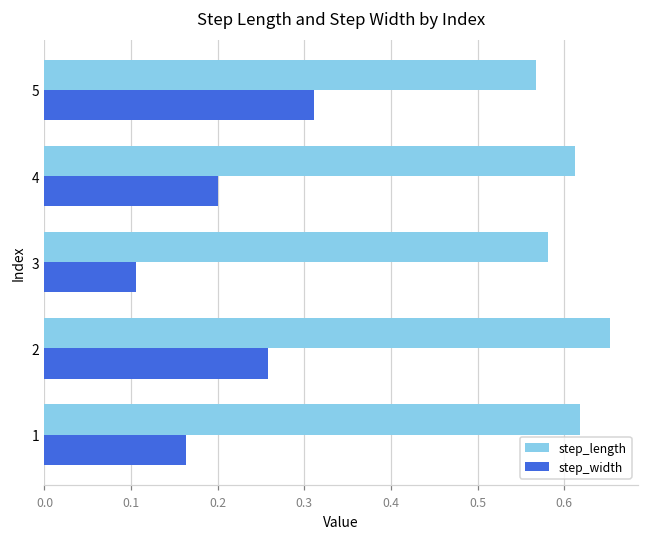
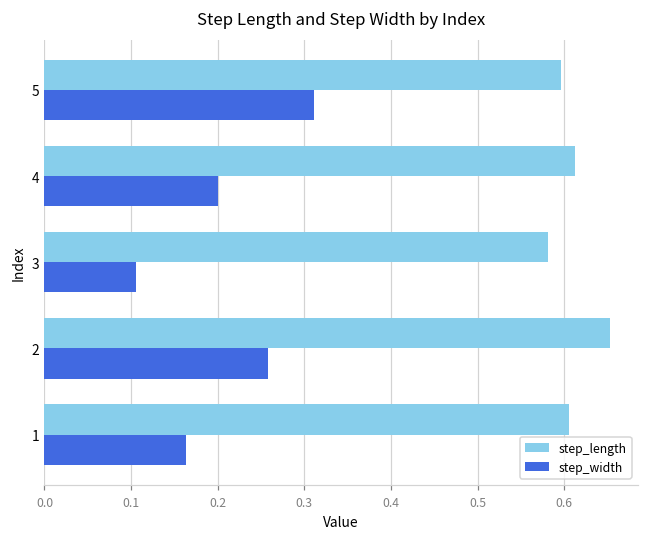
  {
    "step_length": {
-     "5": 0.57,
+     "5": 0.60,
      "4": 0.61,
      "3": 0.58,
      "2": 0.65,
-     "1": 0.62
+     "1": 0.61
    },
    "step_width": {
      "5": 0.31,
      "4": 0.20,
      "3": 0.11,
      "2": 0.26,
      "1": 0.16
    }
  }
